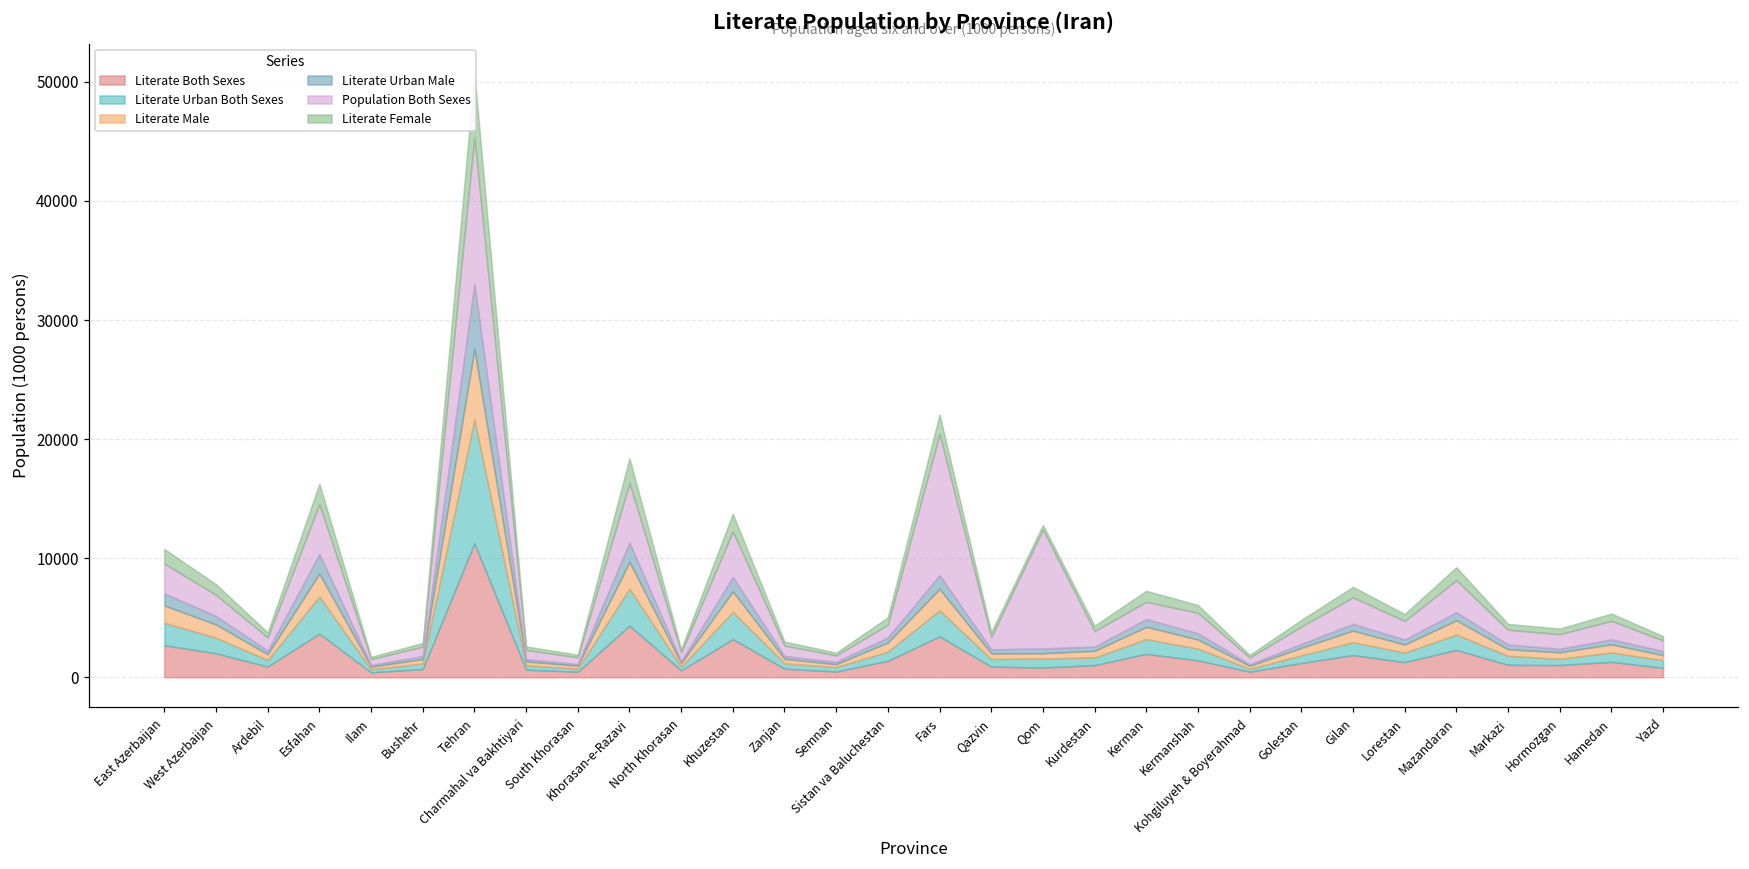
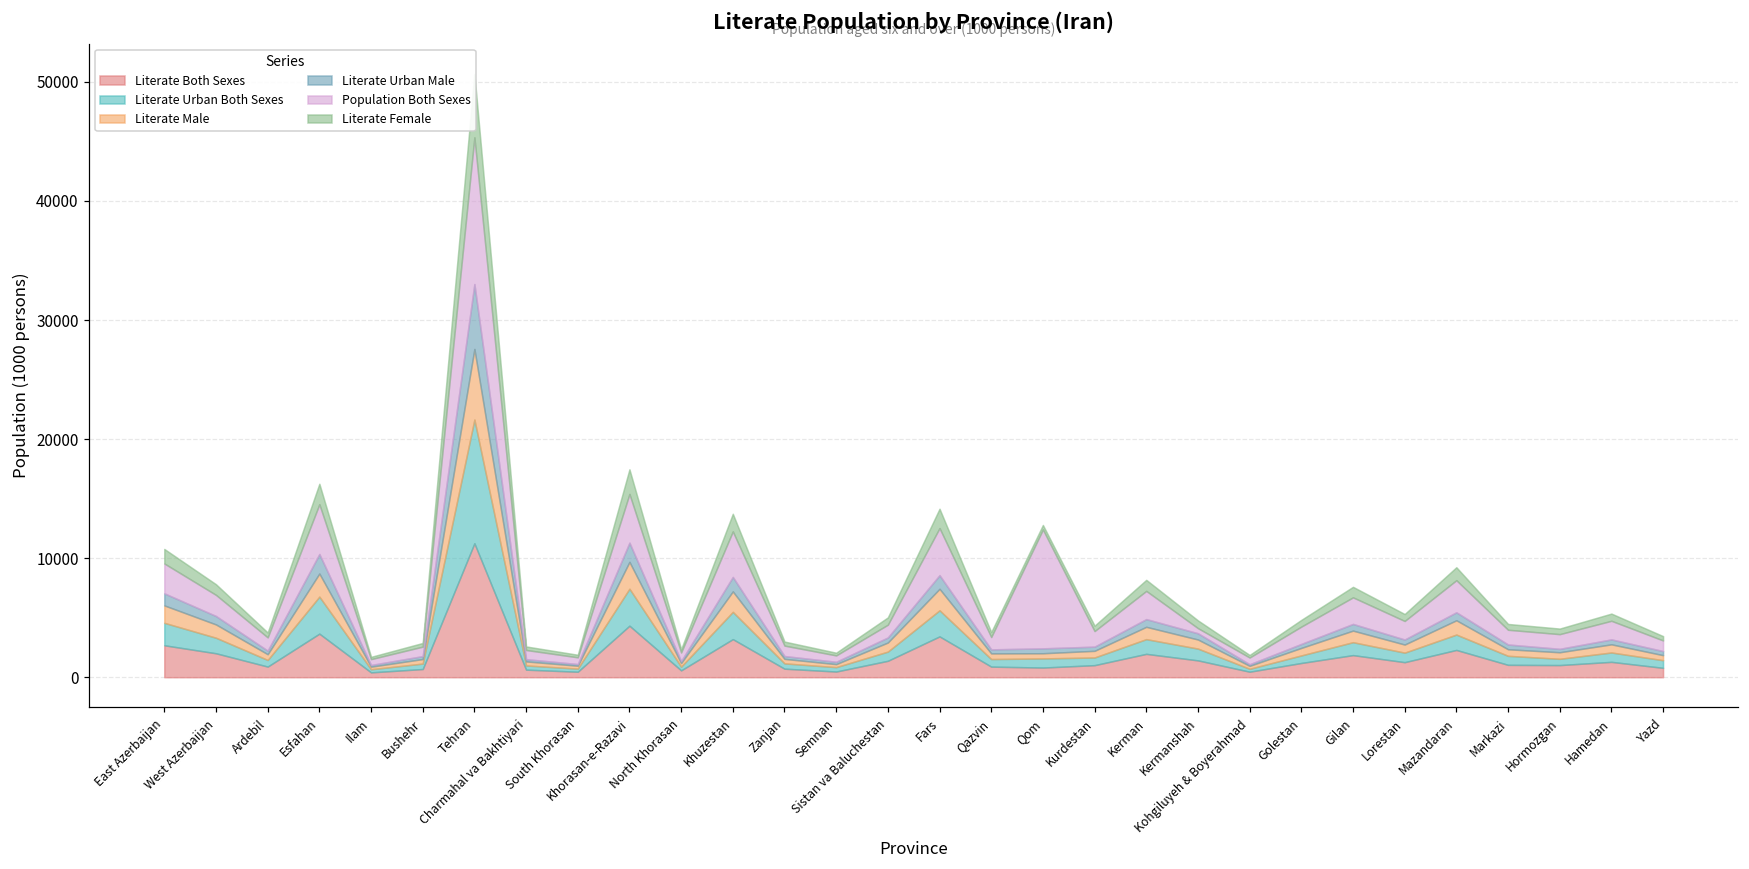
  {
    "Population Both Sexes": {
      "East Azerbaijan": 2500,
      "West Azerbaijan": 1800,
      "Ardebil": 1100,
      "Esfahan": 4200,
      "Bushehr": 800,
      "Tehran": 12300,
      "Charmahal va Bakhtiyari": 800,
-     "Khorasan-e-Razavi": 5000,
+     "Khorasan-e-Razavi": 4100,
      "North Khorasan": 700,
      "Khuzestan": 3800,
      "Zanjan": 900,
      "Sistan va Baluchestan": 1100,
-     "Fars": 11900,
+     "Fars": 4000,
      "Qazvin": 1000,
      "Qom": 10000,
      "Kurdestan": 1300,
-     "Kerman": 1500,
-     "Kermanshah": 1700,
+     "Kerman": 2400,
+     "Kermanshah": 400,
      "Golestan": 1500,
      "Gilan": 2200,
      "Lorestan": 1600,
      "Mazandaran": 2700,
      "Markazi": 1200,
      "Hormozgan": 1200,
      "Hamedan": 1600,
      "Yazd": 900
    }
  }
